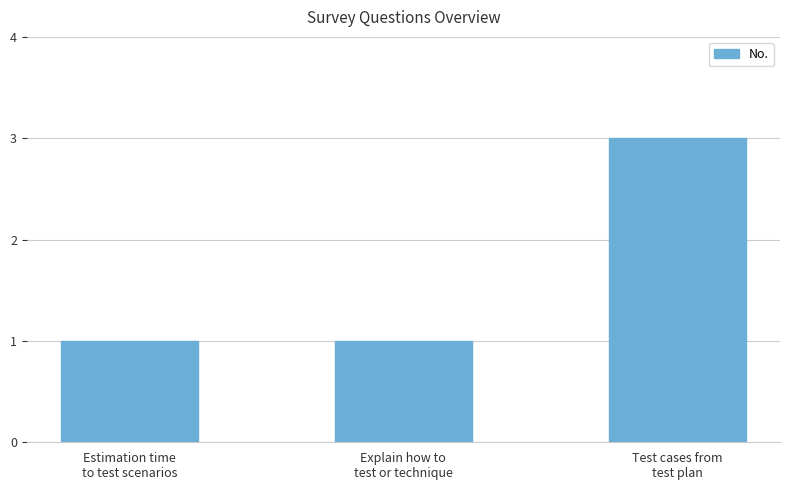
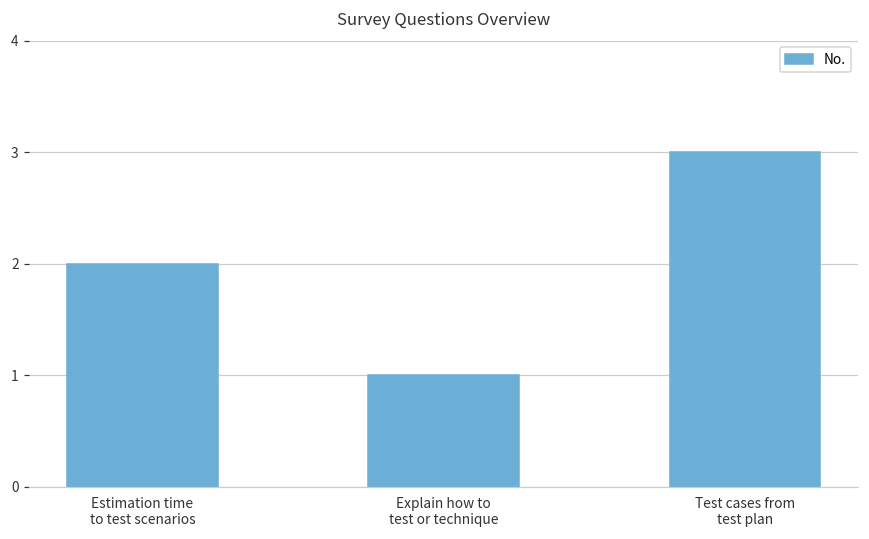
  {
-   "Estimation time to test scenarios": 1,
+   "Estimation time to test scenarios": 2,
    "Explain how to test or technique": 1,
    "Test cases from test plan": 3
  }
